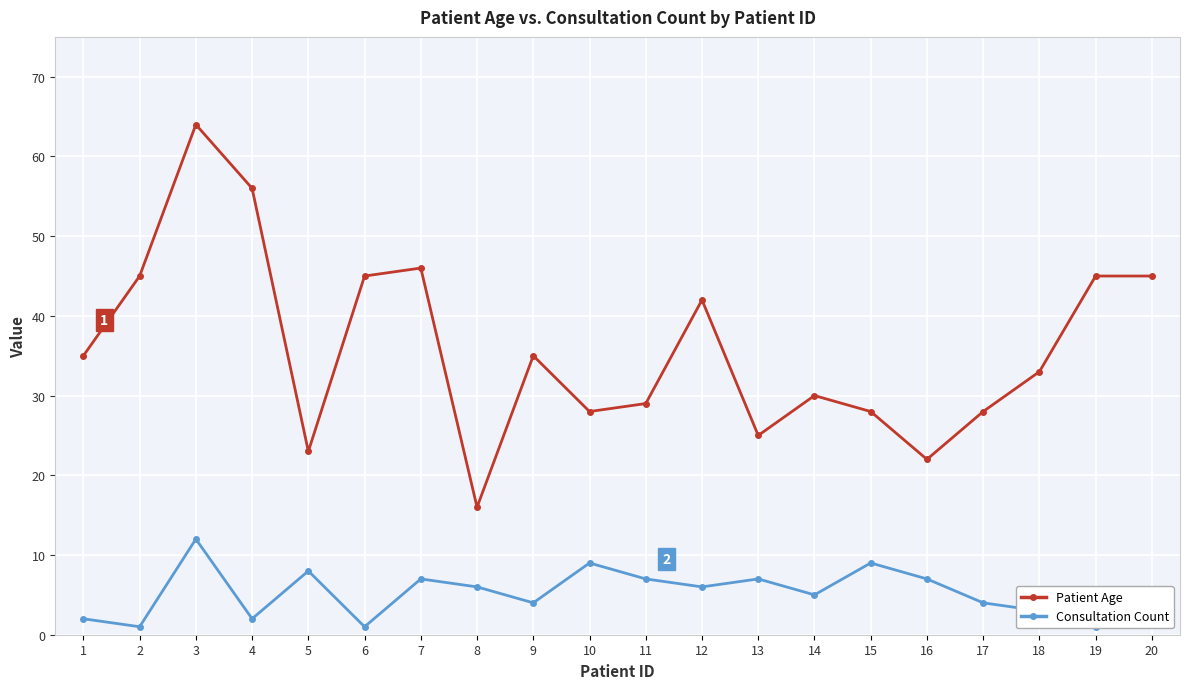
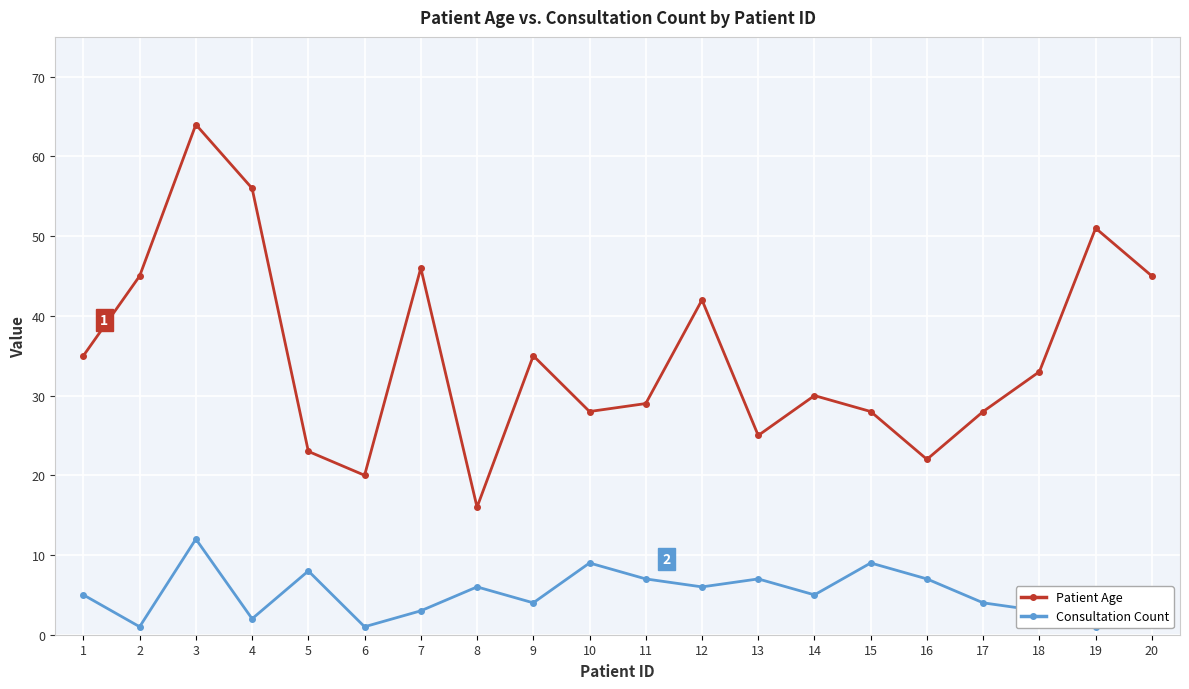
  {
    "Patient Age": {
      "1": 35,
      "2": 45,
      "3": 64,
      "4": 56,
      "5": 23,
-     "6": 45,
+     "6": 20,
      "7": 46,
      "8": 16,
      "9": 35,
      "10": 28,
      "11": 29,
      "12": 42,
      "13": 25,
      "14": 30,
      "15": 28,
      "16": 22,
      "17": 28,
      "18": 33,
-     "19": 45,
+     "19": 51,
      "20": 45
    },
    "Consultation Count": {
-     "1": 2,
+     "1": 5,
      "2": 1,
      "3": 12,
      "4": 2,
      "5": 8,
      "6": 1,
-     "7": 7,
+     "7": 3,
      "8": 6,
      "9": 4,
      "10": 9,
      "12": 6,
      "13": 7,
      "14": 5,
      "15": 9,
      "16": 7,
      "17": 4
    }
  }
